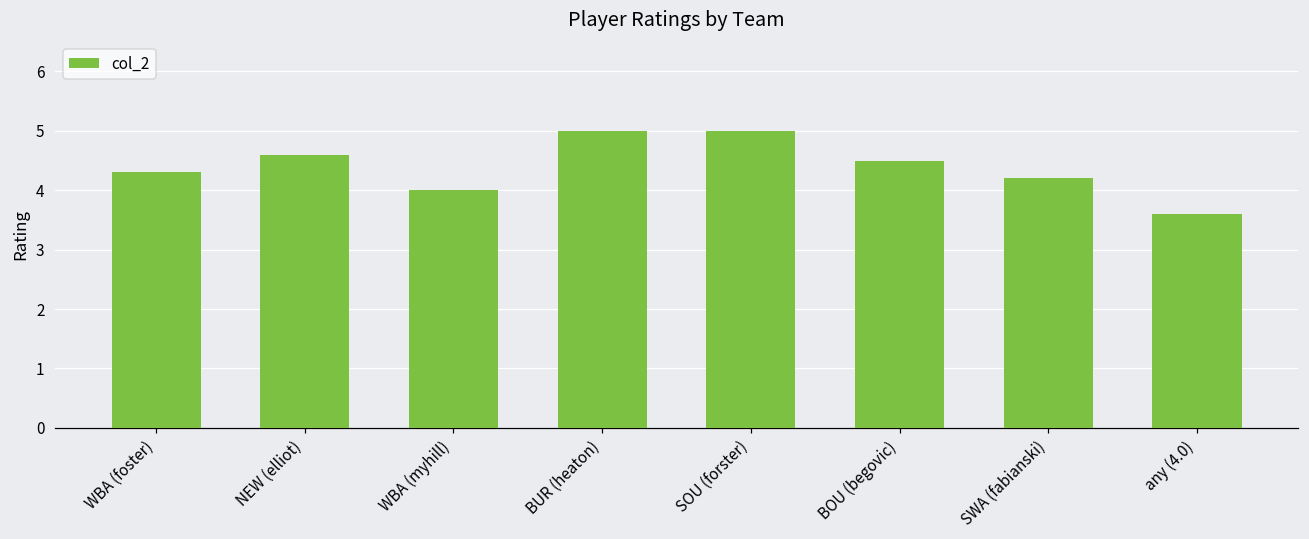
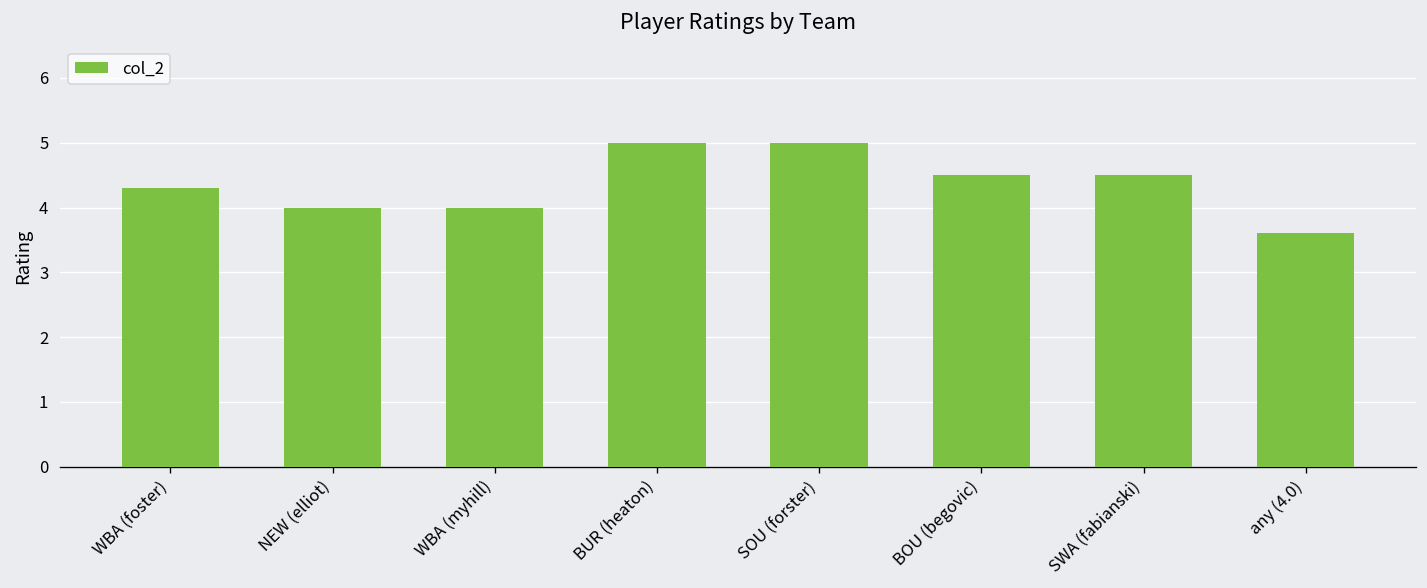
  {
    "WBA (foster)": 4.3,
-   "NEW (elliot)": 4.6,
+   "NEW (elliot)": 4.0,
    "WBA (myhill)": 4.0,
    "BUR (heaton)": 5.0,
    "SOU (forster)": 5.0,
    "BOU (begovic)": 4.5,
-   "SWA (fabianski)": 4.2,
+   "SWA (fabianski)": 4.5,
    "any (4.0)": 3.6
  }
